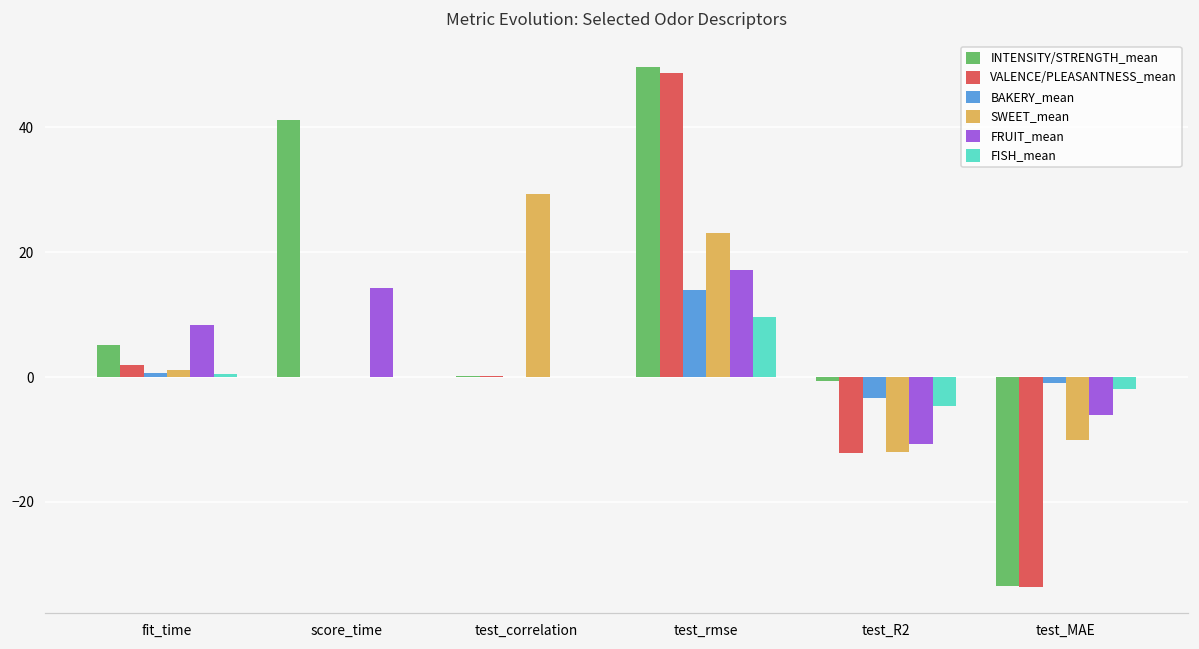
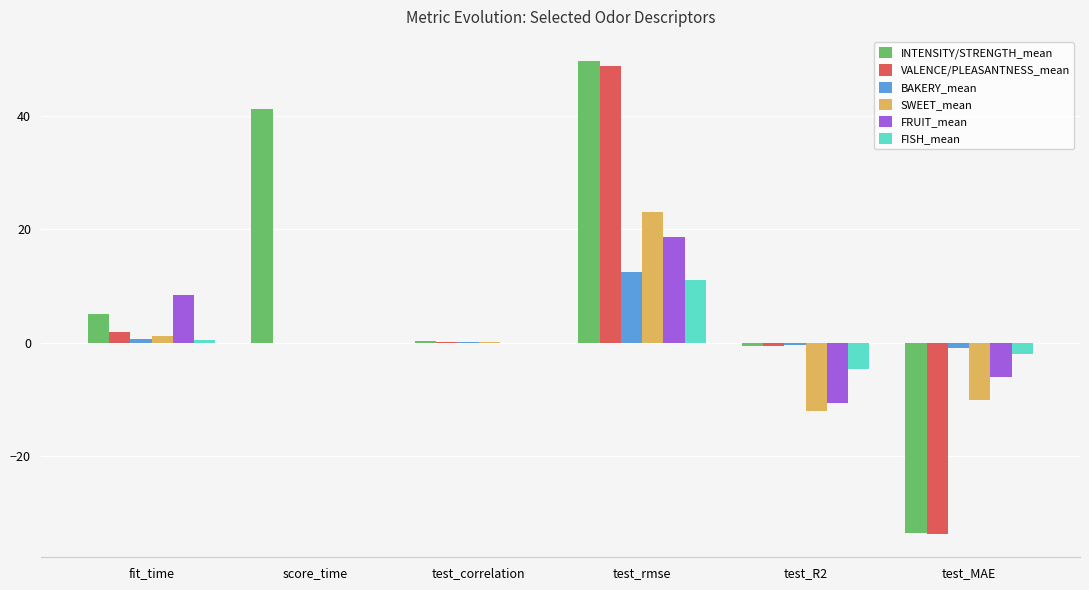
  {
    "INTENSITY/STRENGTH_mean": {
      "fit_time": 5,
      "score_time": 41,
      "test_rmse": 50,
      "test_R2": -1,
      "test_MAE": -34
    },
    "VALENCE/PLEASANTNESS_mean": {
      "fit_time": 2,
      "test_rmse": 49,
-     "test_R2": -12,
+     "test_R2": -1,
      "test_MAE": -34
    },
    "BAKERY_mean": {
      "fit_time": 1,
-     "test_rmse": 14,
-     "test_R2": -3,
+     "test_rmse": 13,
+     "test_R2": 0,
      "test_MAE": -1
    },
    "SWEET_mean": {
      "fit_time": 1,
-     "test_correlation": 29,
+     "test_correlation": 0,
      "test_rmse": 23,
      "test_R2": -12,
      "test_MAE": -10
    },
    "FRUIT_mean": {
      "fit_time": 8,
-     "score_time": 14,
-     "test_rmse": 17,
+     "score_time": 0,
+     "test_rmse": 19,
      "test_R2": -11,
      "test_MAE": -6
    },
    "FISH_mean": {
-     "test_rmse": 10,
+     "test_rmse": 11,
      "test_R2": -5,
      "test_MAE": -2
    }
  }
